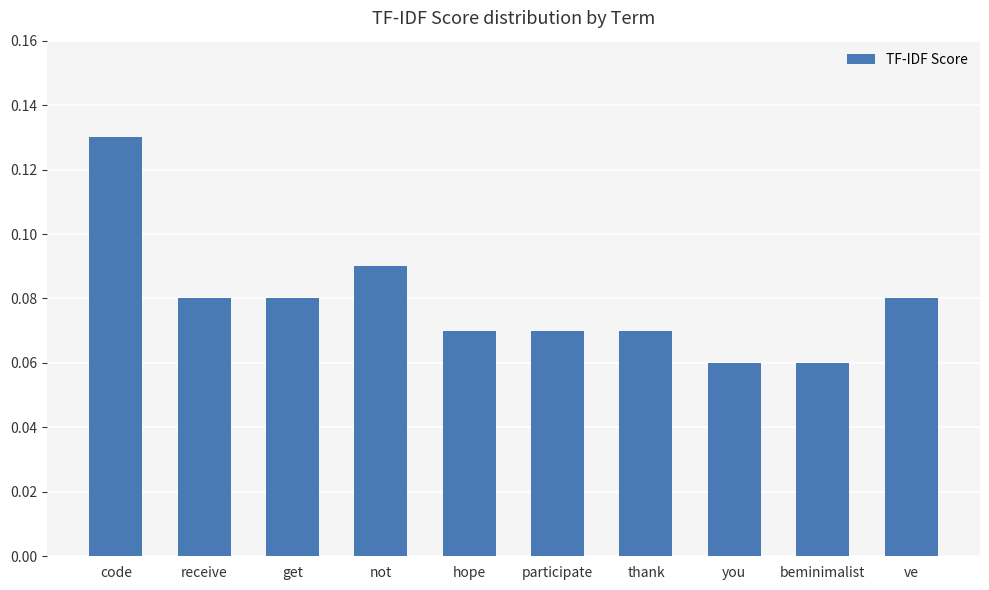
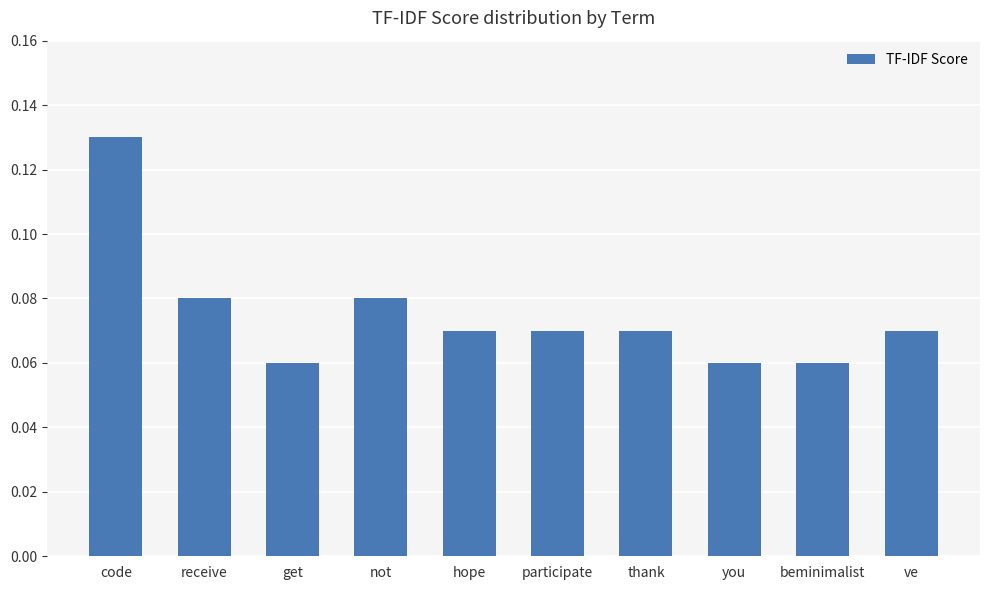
  {
    "code": 0.13,
    "receive": 0.08,
-   "get": 0.08,
-   "not": 0.09,
+   "get": 0.06,
+   "not": 0.08,
    "hope": 0.07,
    "participate": 0.07,
    "thank": 0.07,
    "you": 0.06,
    "beminimalist": 0.06,
-   "ve": 0.08
+   "ve": 0.07
  }
